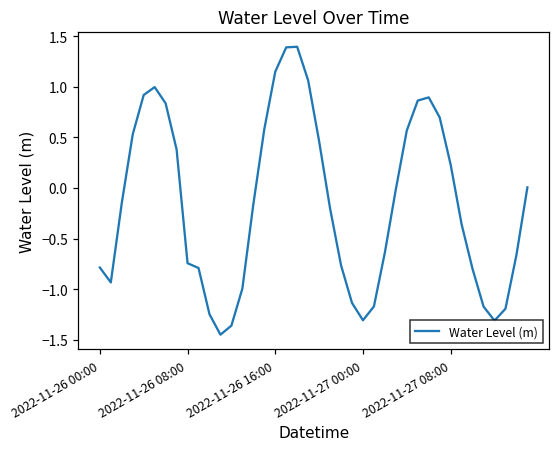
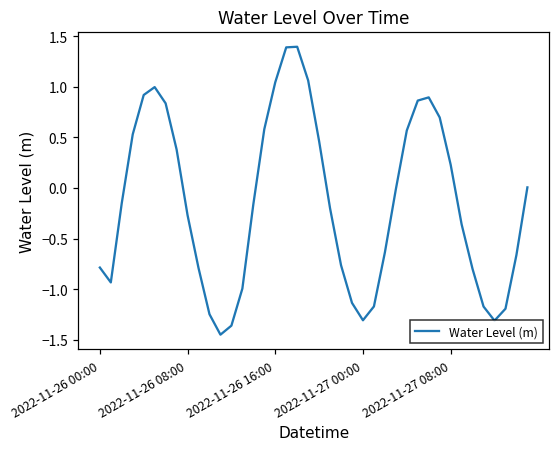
  {
    "2022-11-26 00:00": -0.8,
-   "2022-11-26 08:00": -0.7,
-   "2022-11-26 16:00": 1.1,
+   "2022-11-26 08:00": -0.3,
+   "2022-11-26 16:00": 1.0,
    "2022-11-27 00:00": -1.3,
    "2022-11-27 08:00": 0.2
  }
